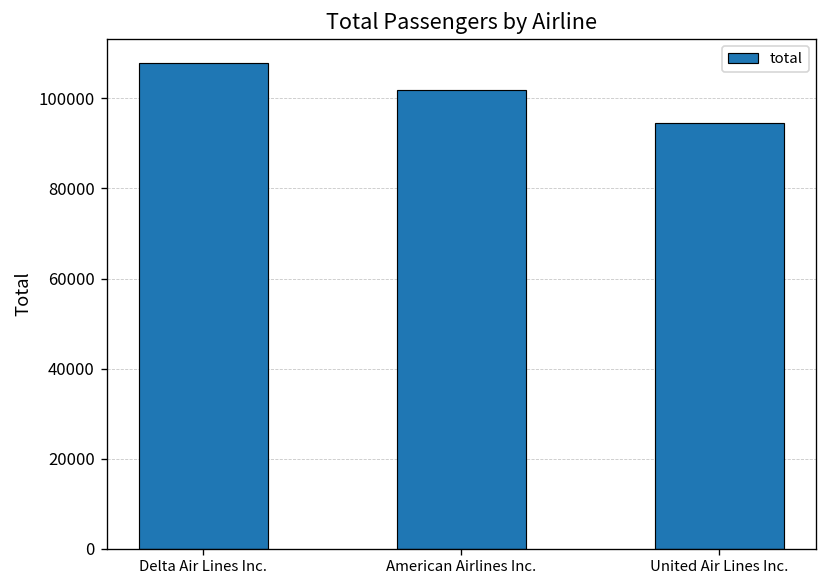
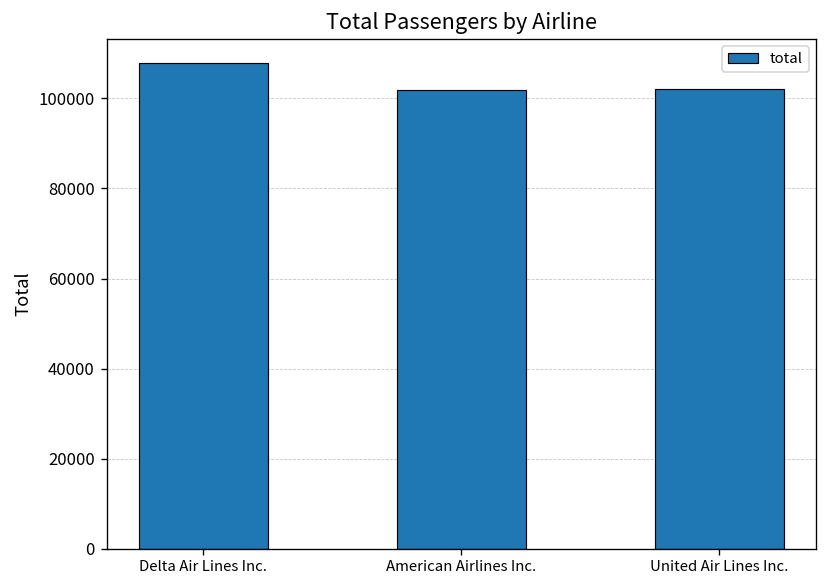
  {
    "Delta Air Lines Inc.": 108000,
    "American Airlines Inc.": 102000,
-   "United Air Lines Inc.": 95000
+   "United Air Lines Inc.": 102000
  }
